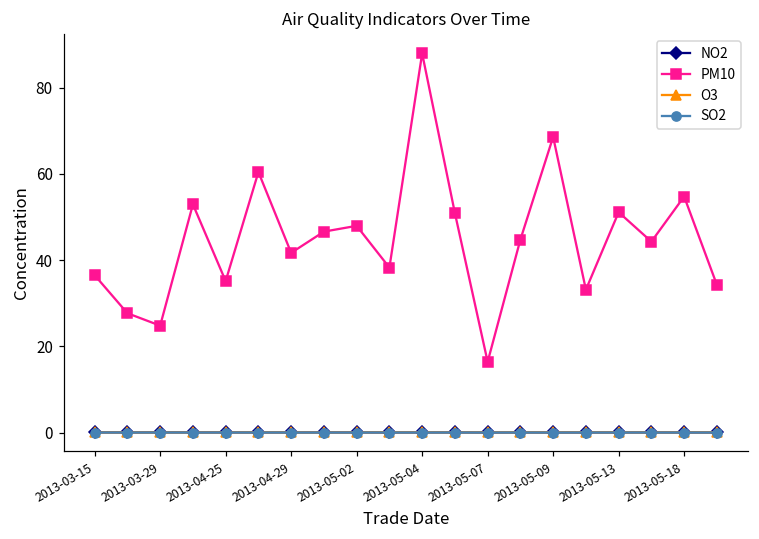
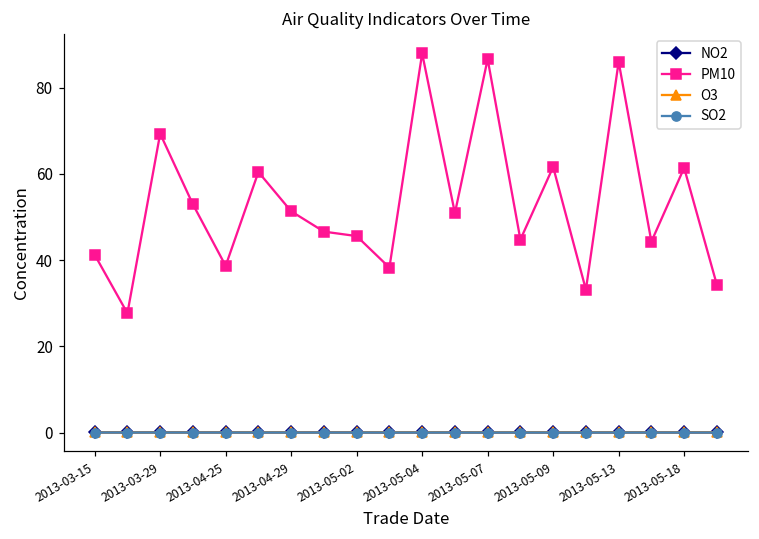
  {
    "SO2": {
      "2013-03-15": 0,
      "2013-03-29": 0,
      "2013-04-25": 0,
      "2013-04-29": 0,
      "2013-05-02": 0,
      "2013-05-04": 0,
      "2013-05-07": 0,
      "2013-05-09": 0,
      "2013-05-13": 0,
      "2013-05-18": 0
    },
    "PM10": {
-     "2013-03-15": 37,
-     "2013-03-29": 25,
-     "2013-04-25": 35,
-     "2013-04-29": 42,
-     "2013-05-02": 48,
+     "2013-03-15": 41,
+     "2013-03-29": 69,
+     "2013-04-25": 39,
+     "2013-04-29": 51,
+     "2013-05-02": 46,
      "2013-05-04": 88,
-     "2013-05-07": 16,
-     "2013-05-09": 69,
-     "2013-05-13": 51,
-     "2013-05-18": 55
+     "2013-05-07": 87,
+     "2013-05-09": 62,
+     "2013-05-13": 86,
+     "2013-05-18": 61
    }
  }
